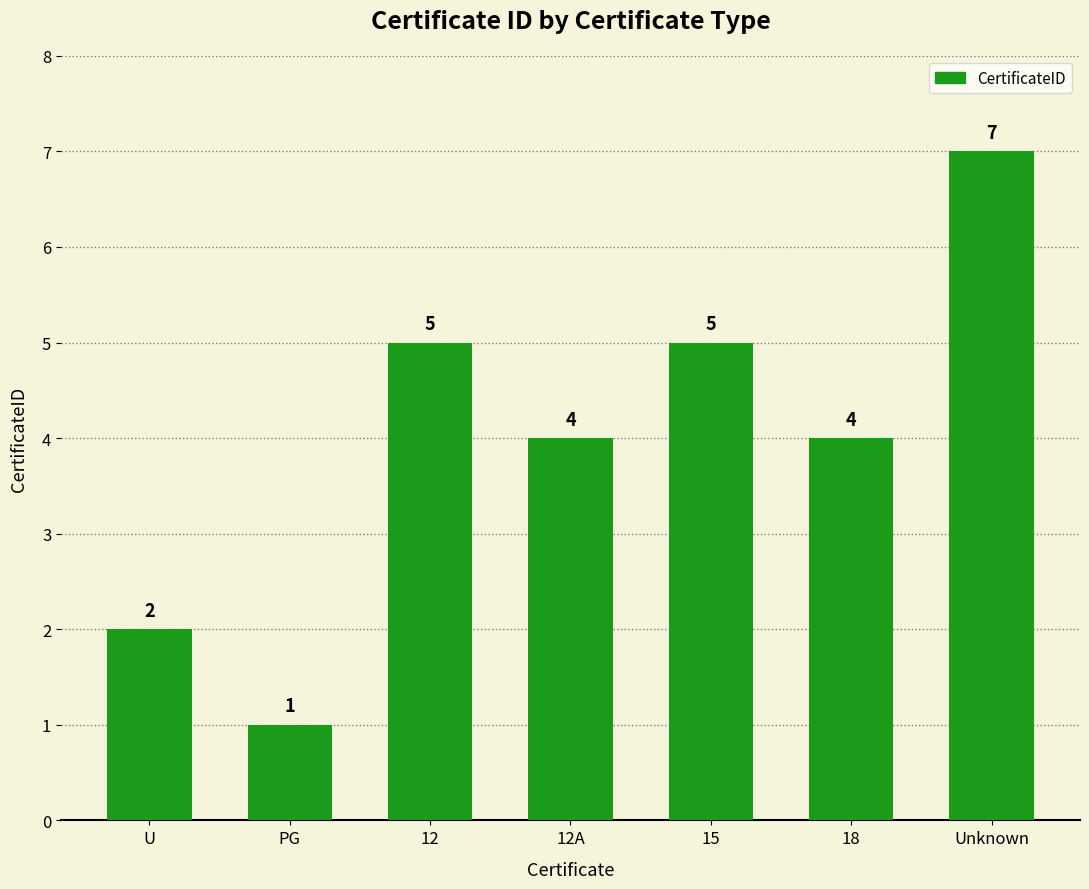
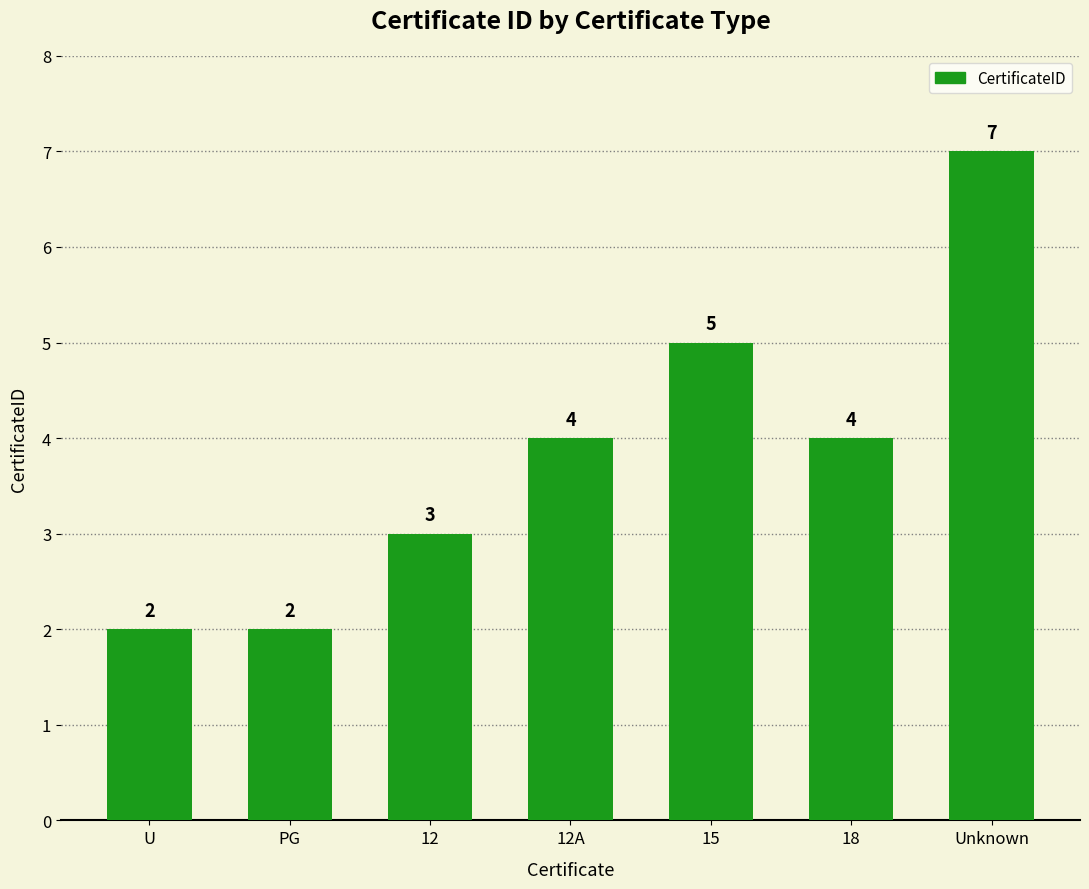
  {
    "U": 2,
-   "PG": 1,
-   "12": 5,
+   "PG": 2,
+   "12": 3,
    "12A": 4,
    "15": 5,
    "18": 4,
    "Unknown": 7
  }
